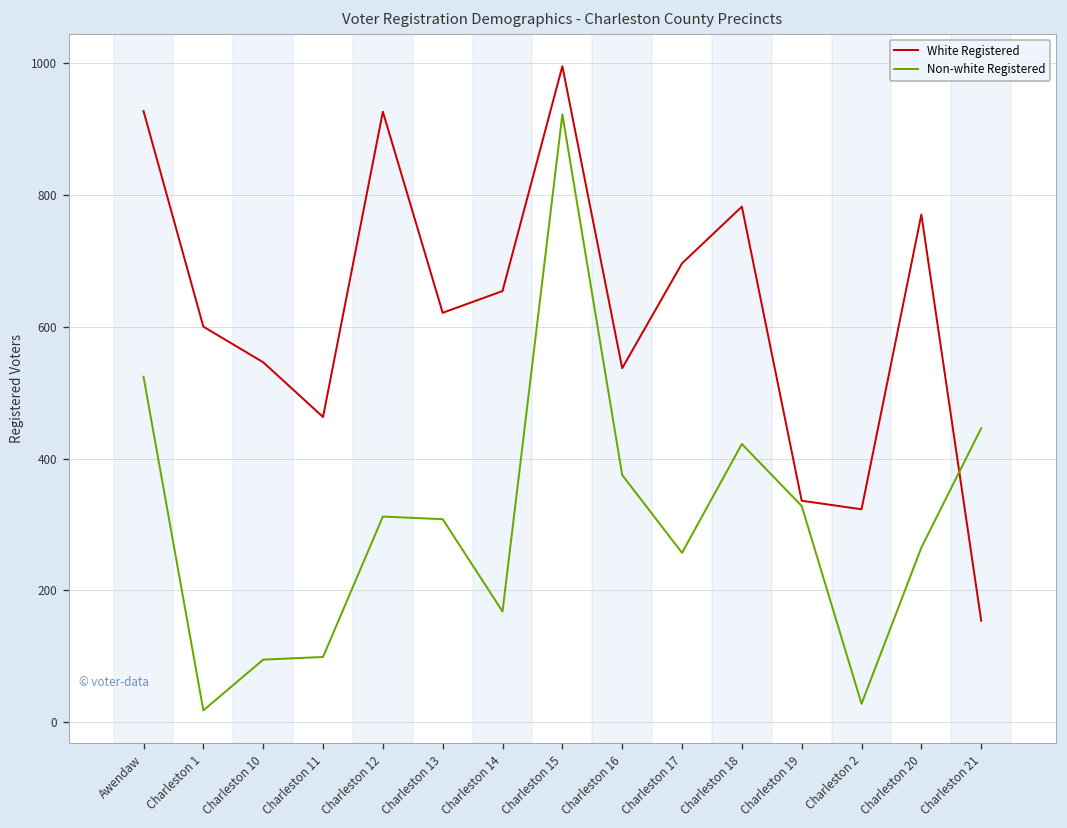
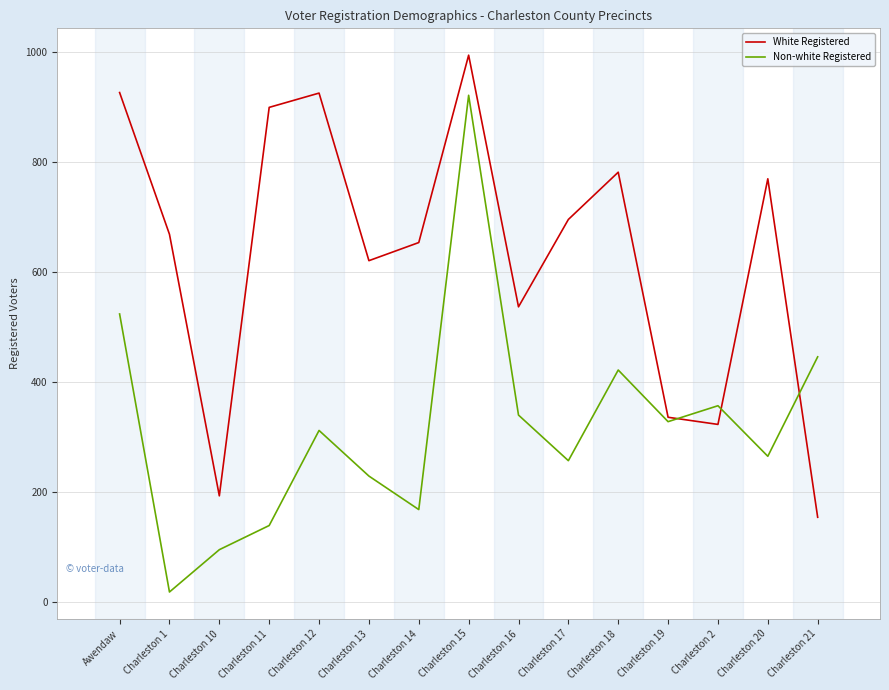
  {
    "White Registered": {
      "Awendaw": 930,
-     "Charleston 1": 600,
-     "Charleston 10": 550,
-     "Charleston 11": 460,
+     "Charleston 1": 670,
+     "Charleston 10": 190,
+     "Charleston 11": 900,
      "Charleston 12": 930,
      "Charleston 13": 620,
      "Charleston 14": 650,
      "Charleston 15": 1000,
      "Charleston 16": 540,
      "Charleston 17": 700,
      "Charleston 18": 780,
      "Charleston 19": 340,
      "Charleston 2": 320,
      "Charleston 20": 770,
      "Charleston 21": 150
    },
    "Non-white Registered": {
      "Awendaw": 520,
      "Charleston 1": 20,
      "Charleston 10": 100,
-     "Charleston 11": 100,
+     "Charleston 11": 140,
      "Charleston 12": 310,
-     "Charleston 13": 310,
+     "Charleston 13": 230,
      "Charleston 14": 170,
      "Charleston 15": 920,
-     "Charleston 16": 380,
+     "Charleston 16": 340,
      "Charleston 17": 260,
      "Charleston 18": 420,
      "Charleston 19": 330,
-     "Charleston 2": 30,
+     "Charleston 2": 360,
      "Charleston 20": 270,
      "Charleston 21": 450
    }
  }
